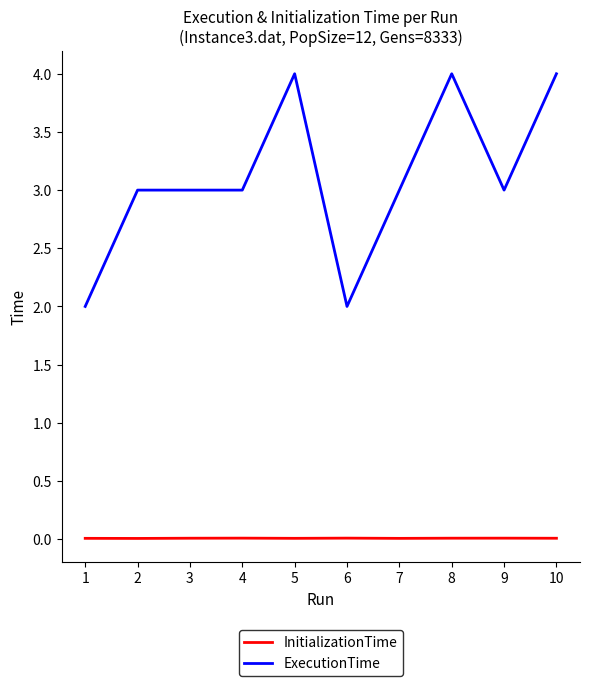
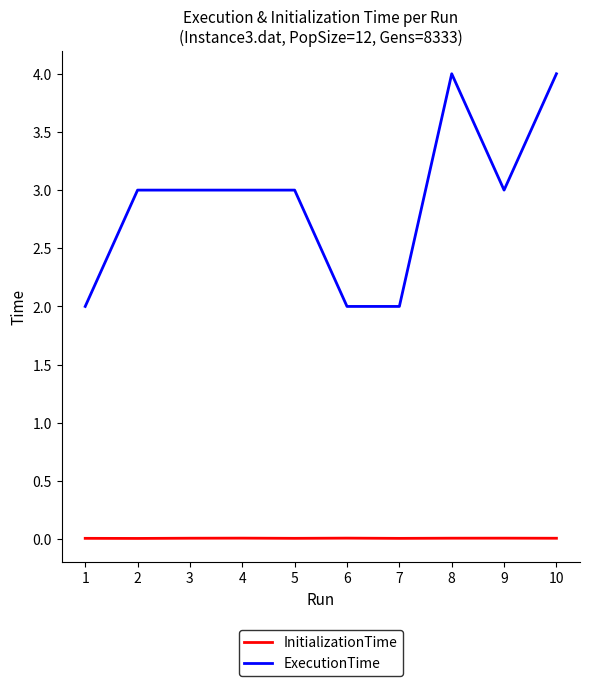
  {
    "InitializationTime": {
      "1": 0,
      "2": 0,
      "3": 0,
      "4": 0,
      "5": 0,
      "6": 0,
      "7": 0,
      "8": 0,
      "9": 0,
      "10": 0
    },
    "ExecutionTime": {
      "1": 2,
      "2": 3,
      "3": 3,
      "4": 3,
-     "5": 4,
+     "5": 3,
      "6": 2,
-     "7": 3,
+     "7": 2,
      "8": 4,
      "9": 3,
      "10": 4
    }
  }
